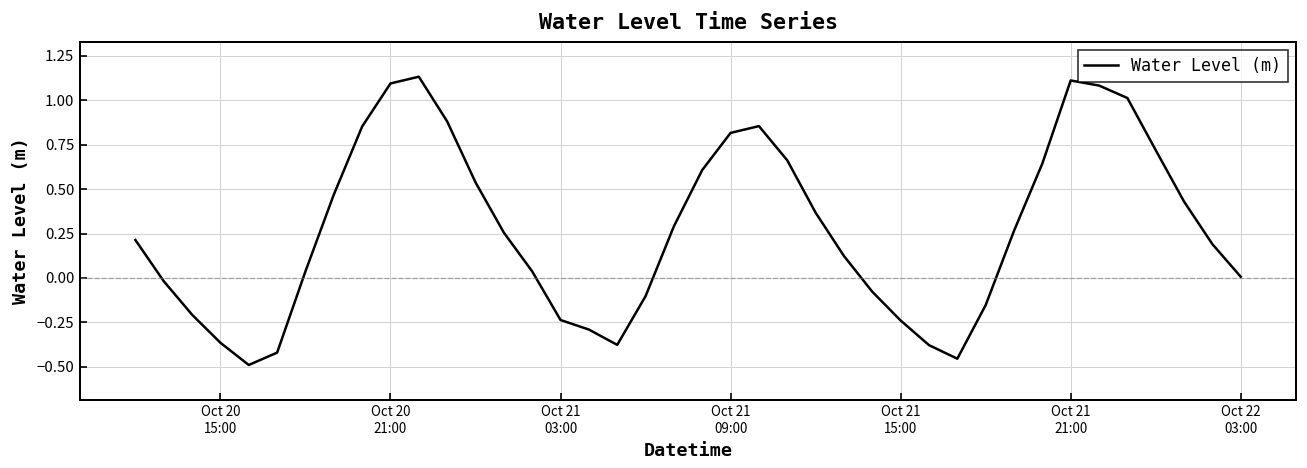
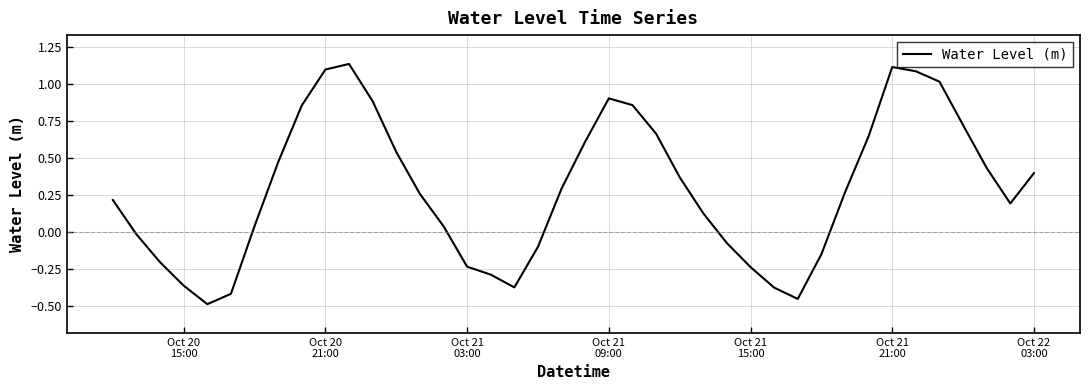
  {
    "Oct 20 15:00": -0.37,
    "Oct 20 21:00": 1.10,
    "Oct 21 03:00": -0.24,
-   "Oct 21 09:00": 0.82,
+   "Oct 21 09:00": 0.90,
    "Oct 21 15:00": -0.24,
    "Oct 21 21:00": 1.11,
-   "Oct 22 03:00": 0.01
+   "Oct 22 03:00": 0.40
  }
